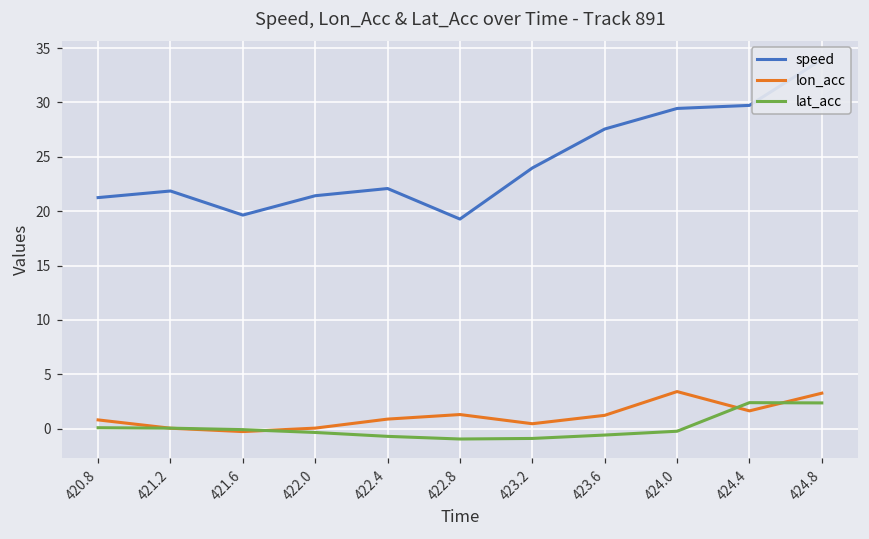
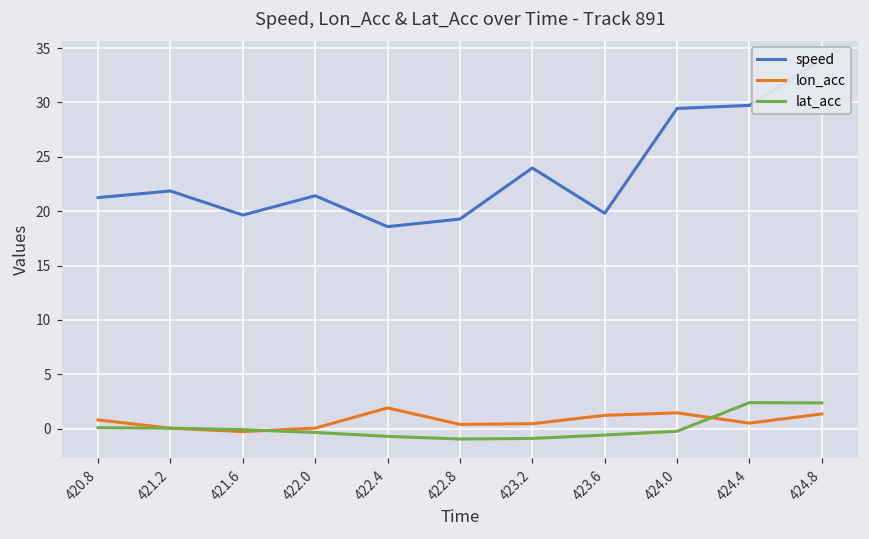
  {
    "speed": {
      "420.8": 21,
      "421.2": 22,
      "421.6": 20,
      "422.0": 21,
-     "422.4": 22,
+     "422.4": 19,
      "422.8": 19,
      "423.2": 24,
-     "423.6": 28,
+     "423.6": 20,
      "424.0": 29,
      "424.4": 30
    },
    "lon_acc": {
      "420.8": 1,
      "422.0": 0,
-     "422.4": 1,
-     "422.8": 1,
+     "422.4": 2,
+     "422.8": 0,
      "423.2": 0,
      "423.6": 1,
-     "424.0": 3,
-     "424.4": 2,
-     "424.8": 3
+     "424.0": 1,
+     "424.4": 1,
+     "424.8": 1
    },
    "lat_acc": {
      "420.8": 0,
      "422.0": 0,
      "422.4": -1,
      "422.8": -1,
      "423.2": -1,
      "423.6": -1,
      "424.0": 0,
      "424.4": 2,
      "424.8": 2
    }
  }
